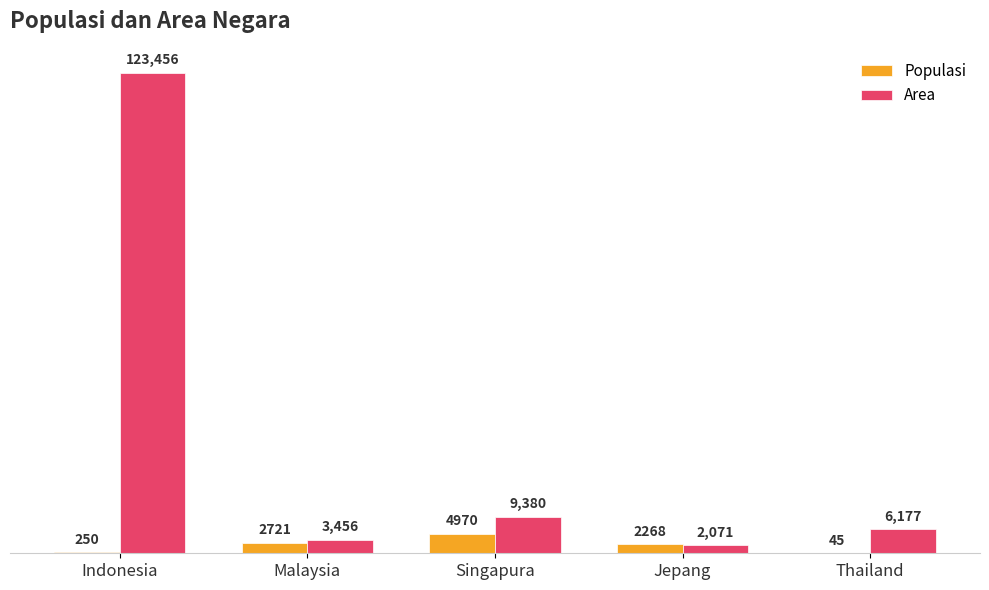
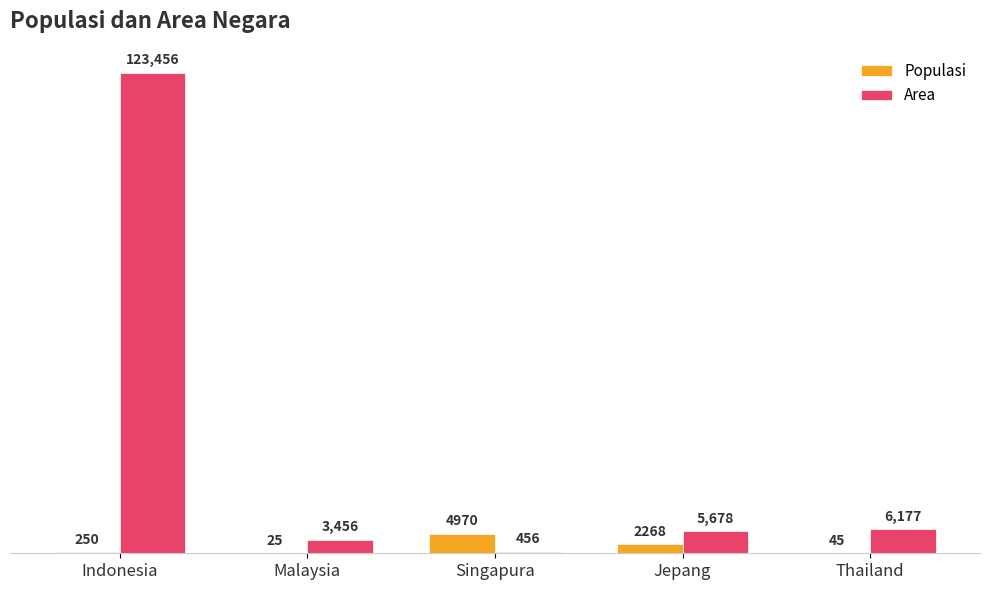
  {
    "Populasi": {
      "Indonesia": "250",
-     "Malaysia": "2721",
+     "Malaysia": "25",
      "Singapura": "4970",
      "Jepang": "2268",
      "Thailand": "45"
    },
    "Area": {
      "Indonesia": "123,456",
      "Malaysia": "3,456",
-     "Singapura": "9,380",
-     "Jepang": "2,071",
+     "Singapura": "456",
+     "Jepang": "5,678",
      "Thailand": "6,177"
    }
  }
